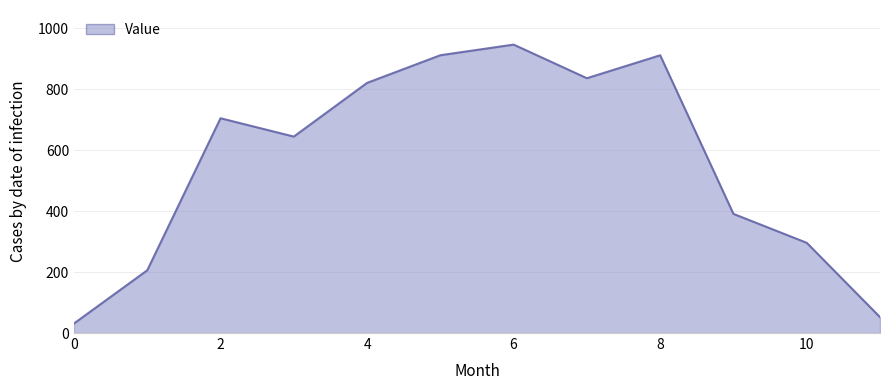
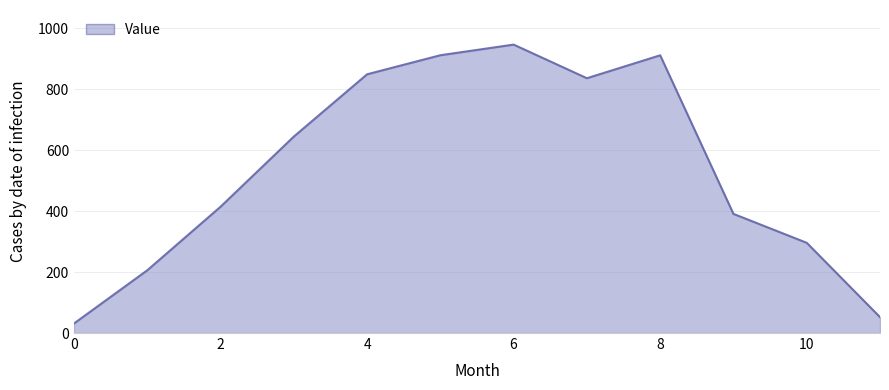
  {
    "0": 30,
-   "2": 710,
-   "4": 820,
+   "2": 410,
+   "4": 850,
    "6": 950,
    "8": 910,
    "10": 300
  }
